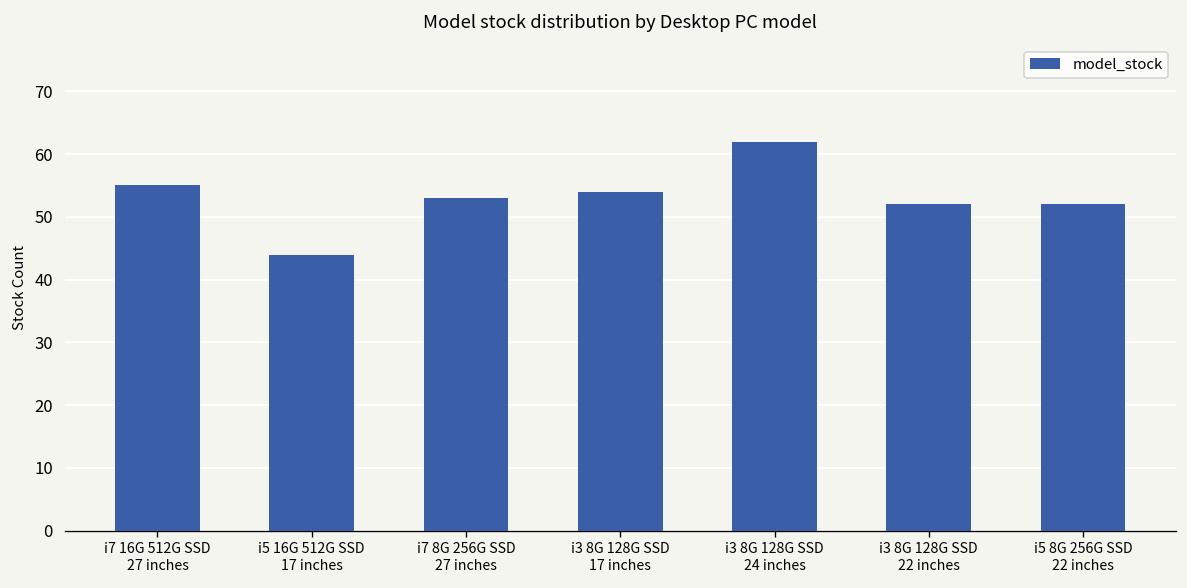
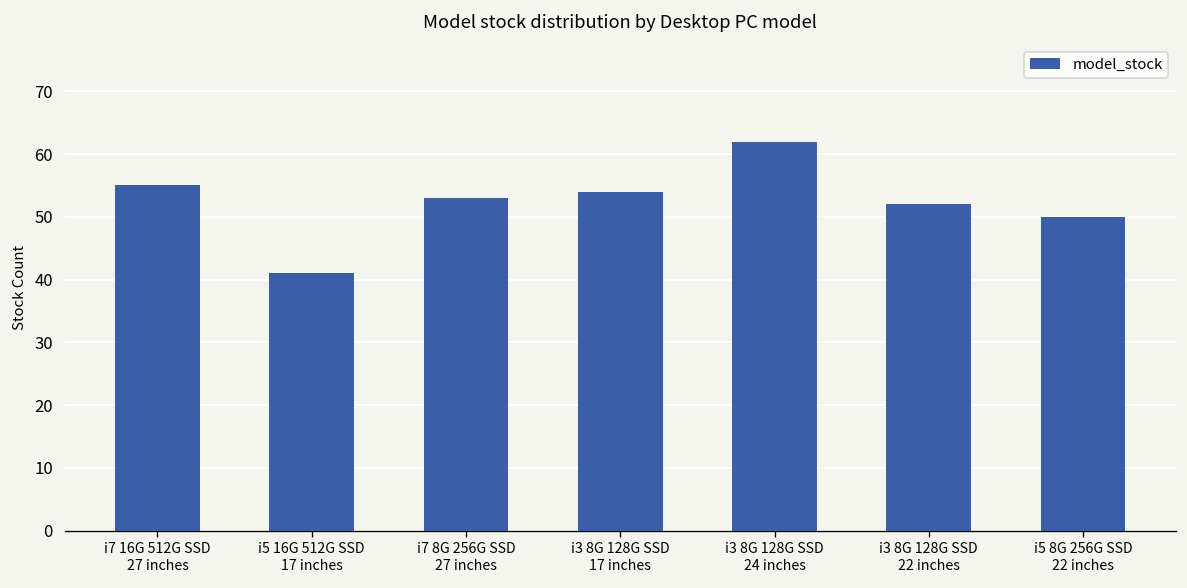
  {
    "i7 16G 512G SSD 27 inches": 55,
-   "i5 16G 512G SSD 17 inches": 44,
+   "i5 16G 512G SSD 17 inches": 41,
    "i7 8G 256G SSD 27 inches": 53,
    "i3 8G 128G SSD 17 inches": 54,
    "i3 8G 128G SSD 24 inches": 62,
    "i3 8G 128G SSD 22 inches": 52,
-   "i5 8G 256G SSD 22 inches": 52
+   "i5 8G 256G SSD 22 inches": 50
  }
